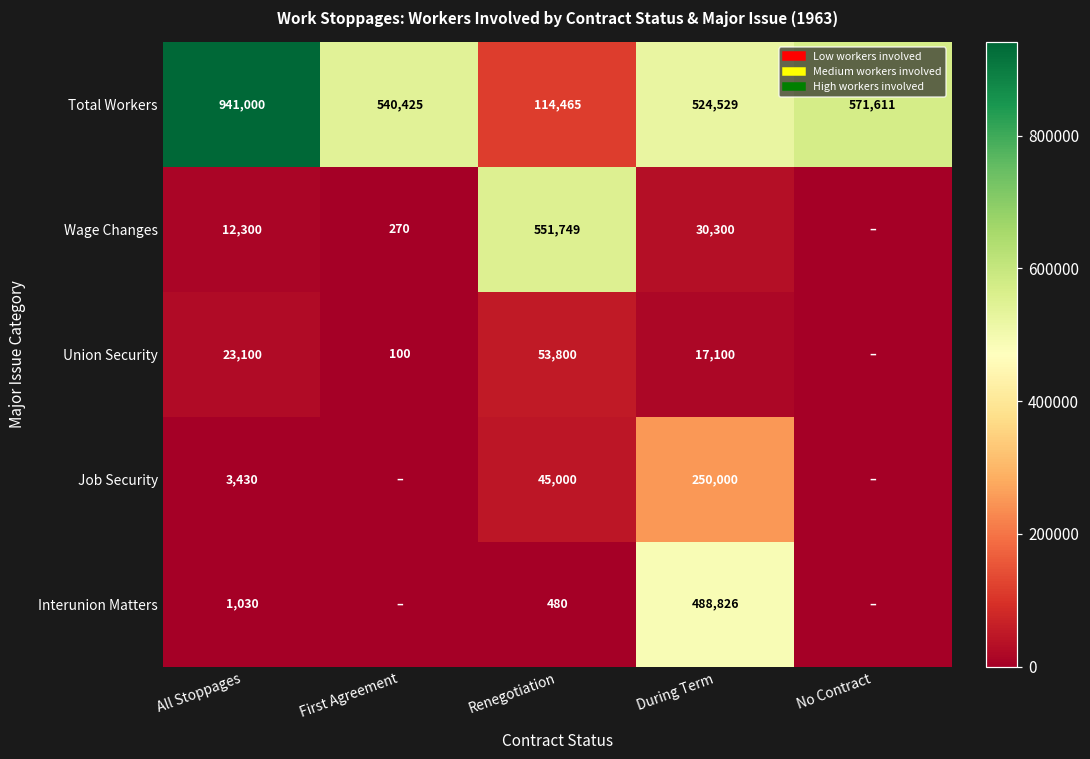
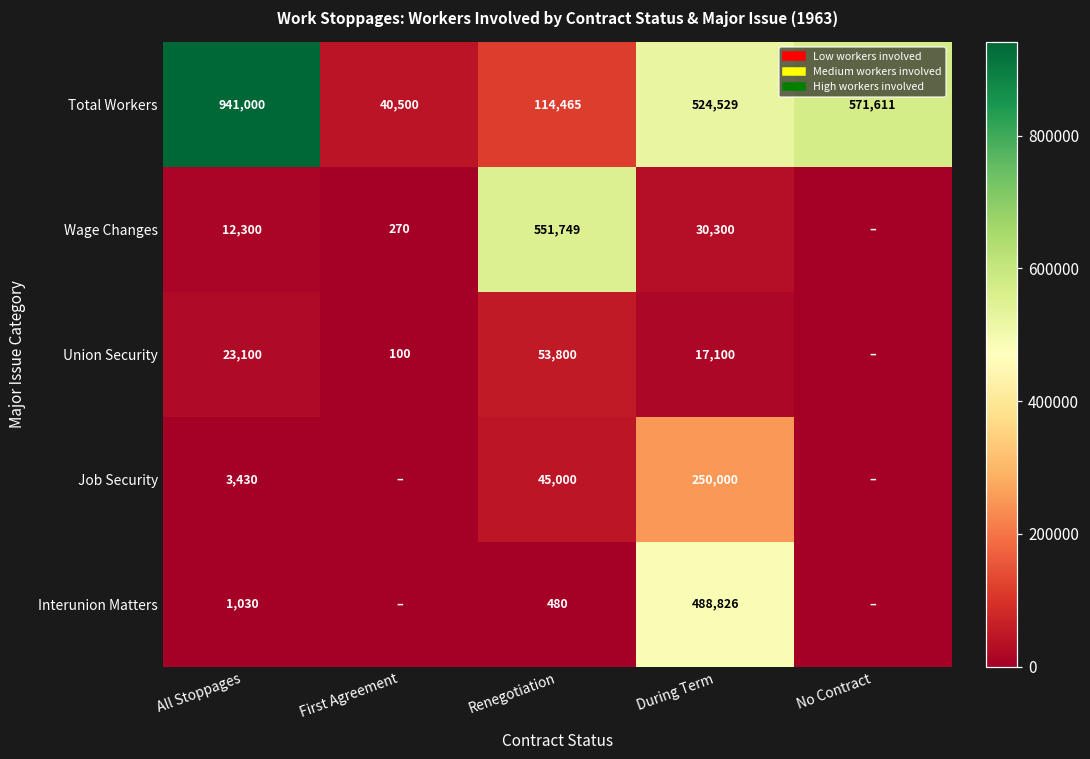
  {
    "Total Workers": {
      "All Stoppages": "941,000",
-     "First Agreement": "540,425",
+     "First Agreement": "40,500",
      "Renegotiation": "114,465",
      "During Term": "524,529"
    },
    "Wage Changes": {
      "All Stoppages": "12,300",
      "First Agreement": "270",
      "Renegotiation": "551,749",
      "During Term": "30,300"
    },
    "Union Security": {
      "All Stoppages": "23,100",
      "First Agreement": "100",
      "Renegotiation": "53,800",
      "During Term": "17,100"
    },
    "Job Security": {
      "All Stoppages": "3,430",
      "Renegotiation": "45,000",
      "During Term": "250,000"
    },
    "Interunion Matters": {
      "All Stoppages": "1,030",
      "Renegotiation": "480",
      "During Term": "488,826"
    }
  }
